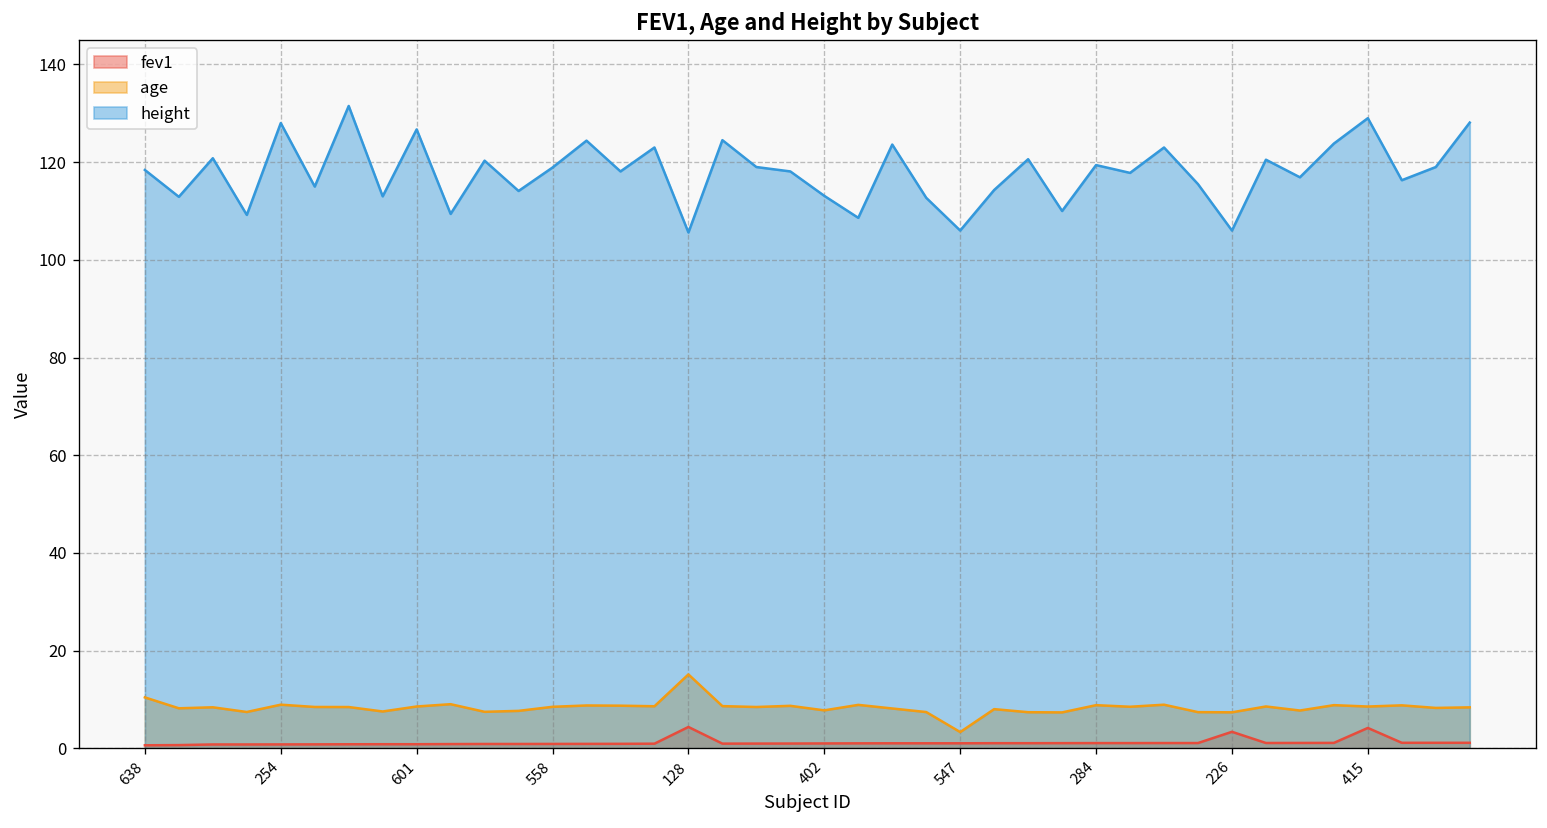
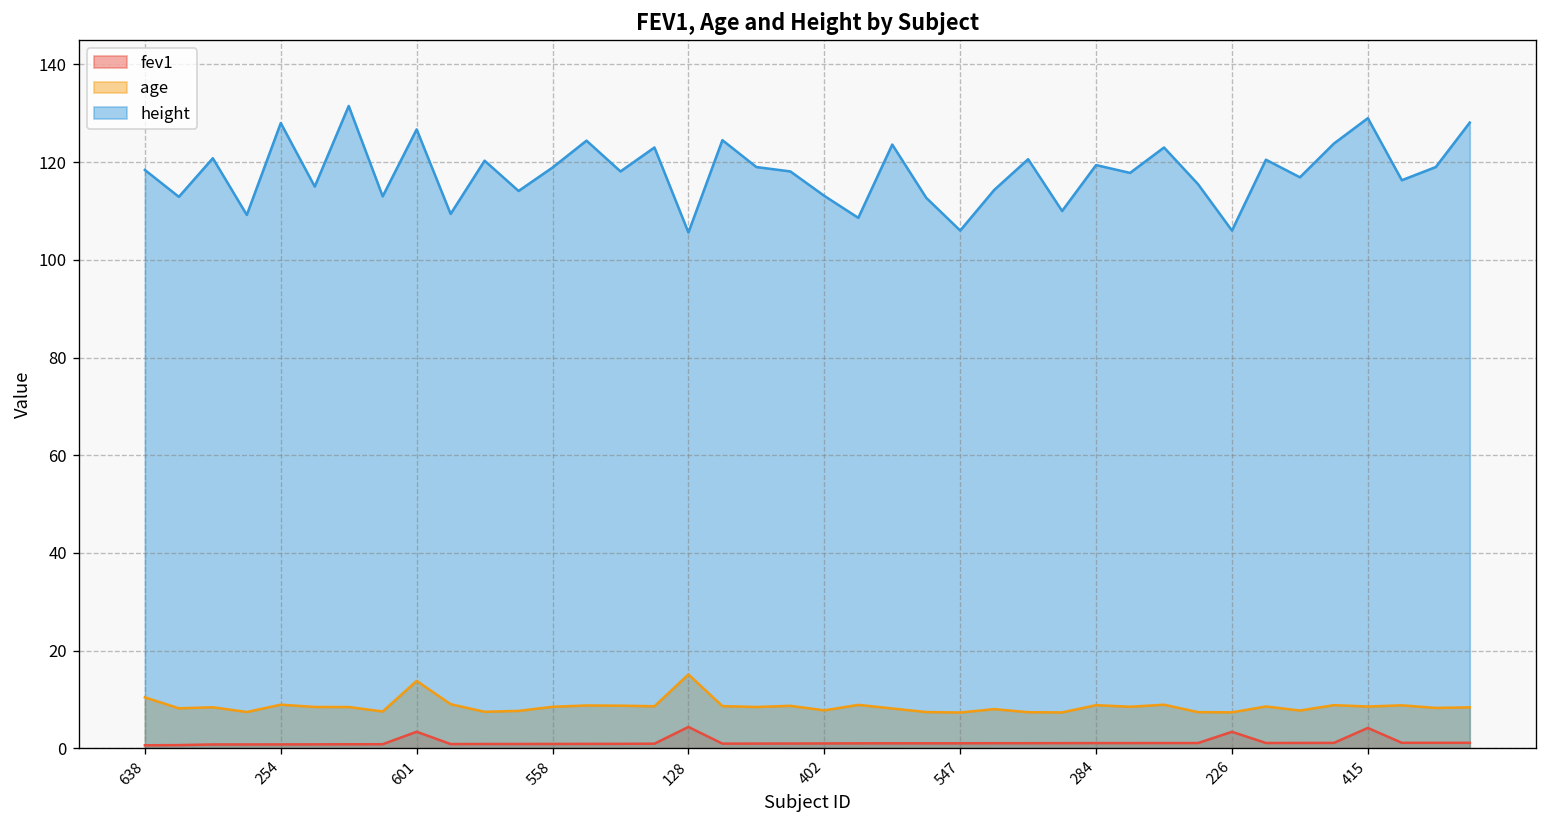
  {
    "fev1": {
      "638": 1,
      "254": 1,
-     "601": 1,
+     "601": 3,
      "558": 1,
      "128": 4,
      "402": 1,
      "547": 1,
      "284": 1,
      "226": 3,
      "415": 4
    },
    "age": {
      "638": 10,
      "254": 9,
-     "601": 9,
+     "601": 14,
      "558": 9,
      "128": 15,
      "402": 8,
-     "547": 3,
+     "547": 7,
      "284": 9,
      "226": 7,
      "415": 9
    },
    "height": {
      "638": 118,
      "254": 128,
      "601": 127,
      "558": 119,
      "128": 106,
      "402": 113,
      "547": 106,
      "284": 119,
      "226": 106,
      "415": 129
    }
  }
